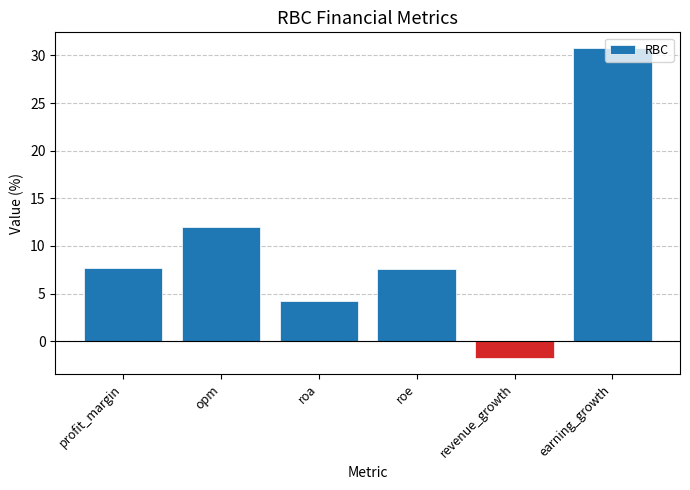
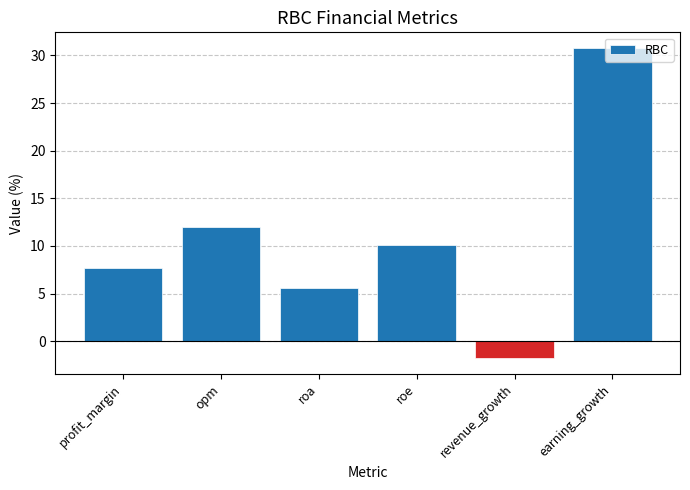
  {
    "profit_margin": 8,
    "opm": 12,
-   "roa": 4,
-   "roe": 8,
+   "roa": 6,
+   "roe": 10,
    "revenue_growth": -2
  }
